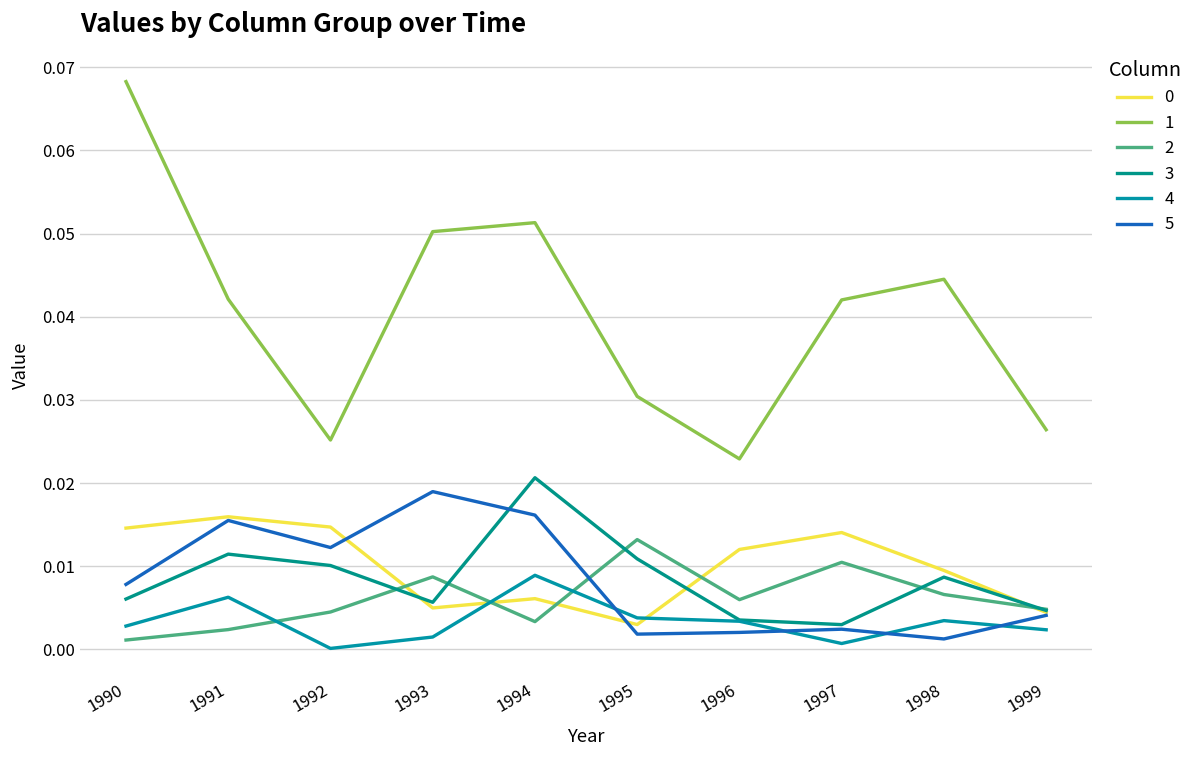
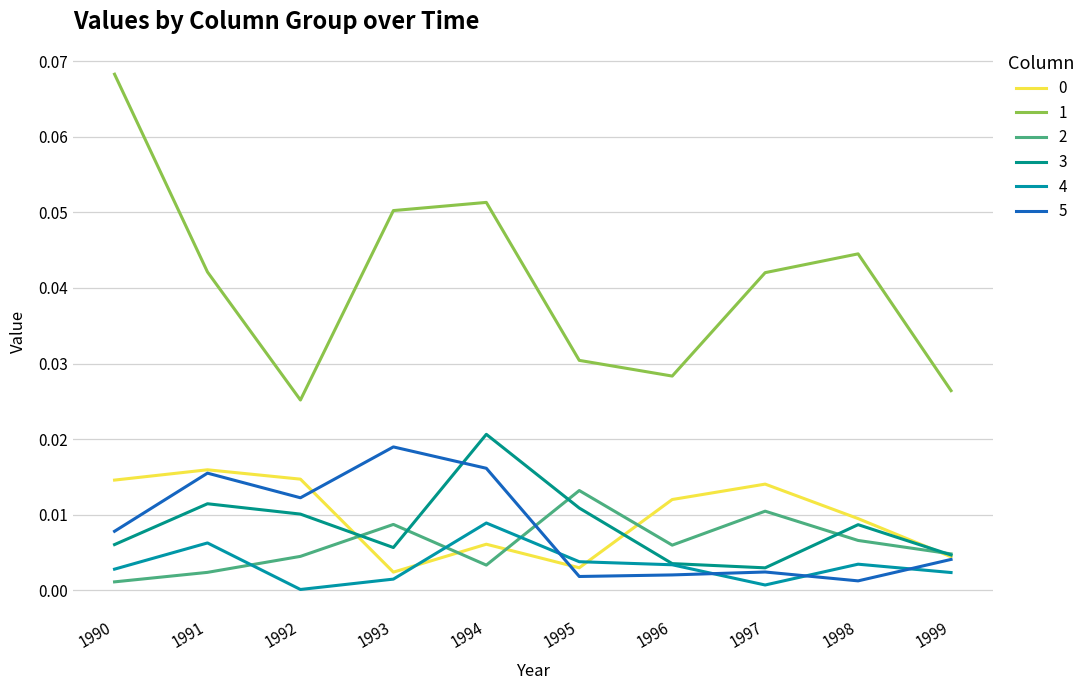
  {
    "0": {
      "1990": 0.015,
      "1991": 0.016,
      "1992": 0.015,
-     "1993": 0.005,
+     "1993": 0.002,
      "1994": 0.006,
      "1995": 0.003,
      "1996": 0.012,
      "1997": 0.014,
      "1998": 0.009
    },
    "1": {
      "1990": 0.068,
      "1991": 0.042,
      "1992": 0.025,
      "1993": 0.050,
      "1994": 0.051,
      "1995": 0.030,
-     "1996": 0.023,
+     "1996": 0.028,
      "1997": 0.042,
      "1998": 0.045,
      "1999": 0.026
    },
    "2": {
      "1990": 0.001,
      "1991": 0.002,
      "1992": 0.005,
      "1993": 0.009,
      "1994": 0.003,
      "1995": 0.013,
      "1996": 0.006,
      "1997": 0.010,
      "1998": 0.007
    }
  }
